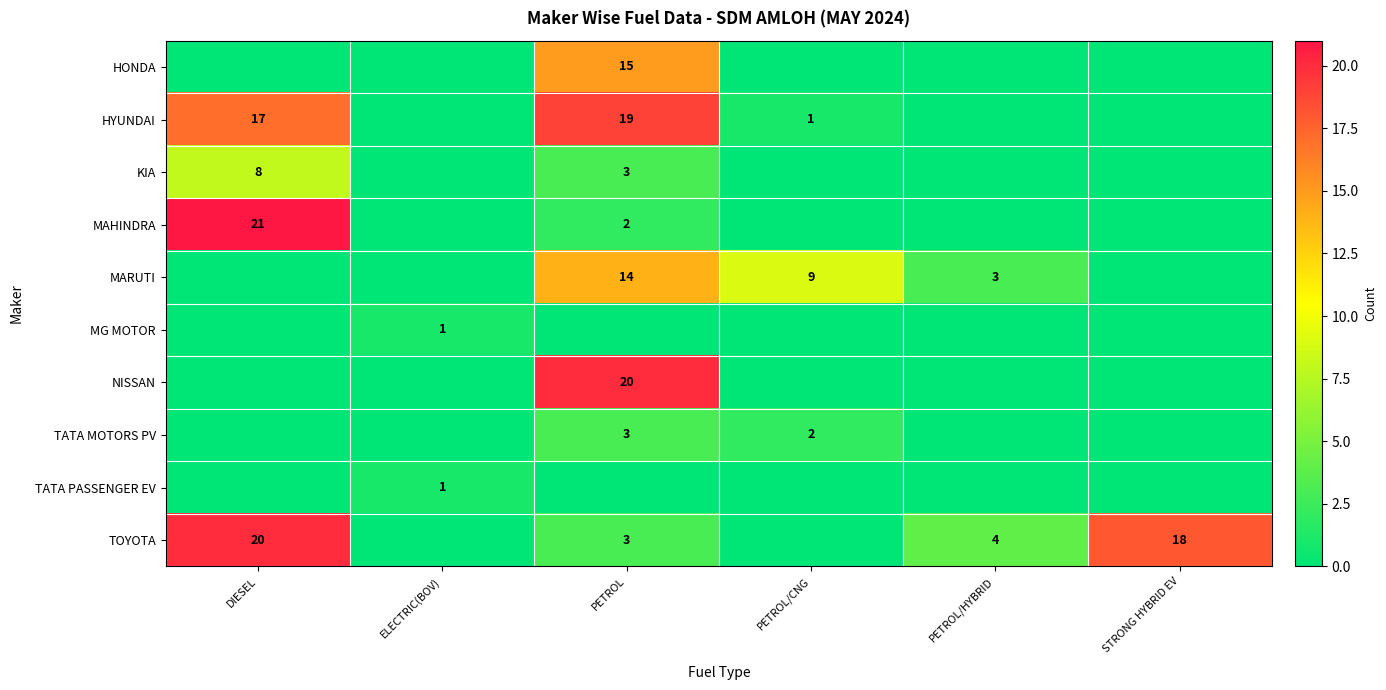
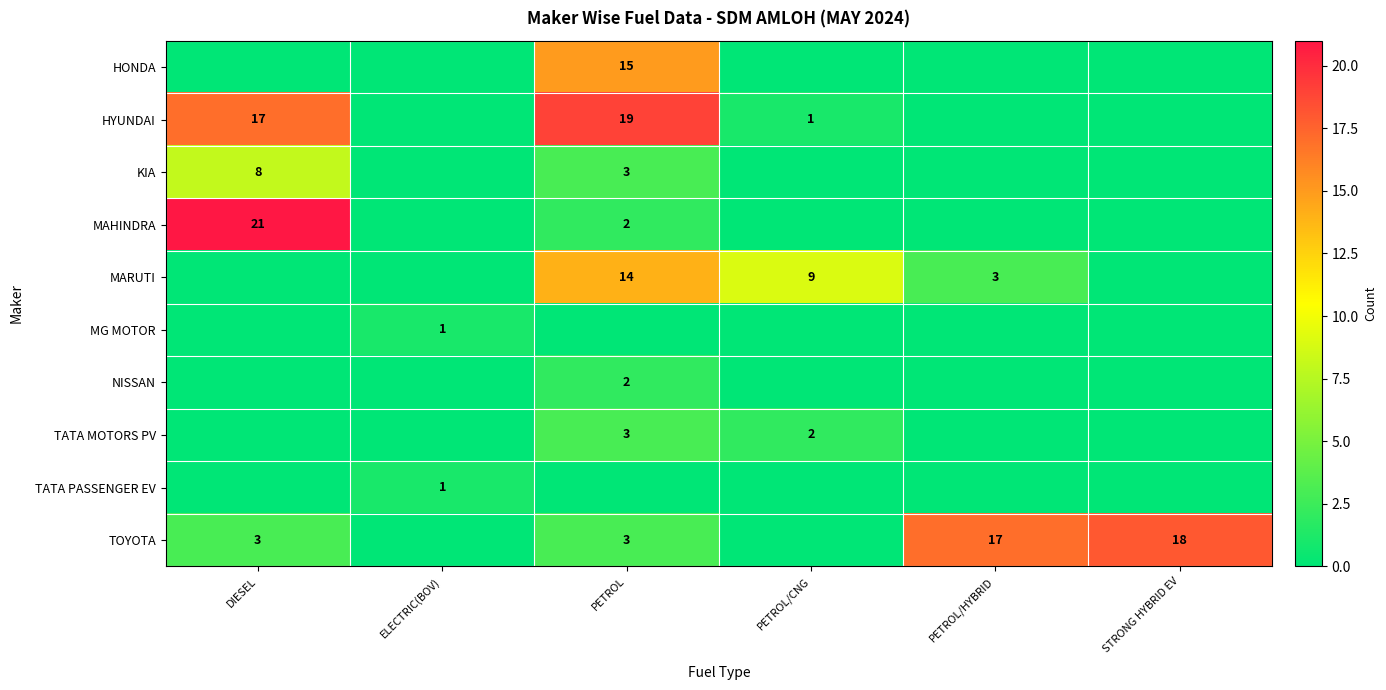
  {
    "HONDA": {
      "PETROL": 15
    },
    "HYUNDAI": {
      "DIESEL": 17,
      "PETROL": 19,
      "PETROL/CNG": 1
    },
    "KIA": {
      "DIESEL": 8,
      "PETROL": 3
    },
    "MAHINDRA": {
      "DIESEL": 21,
      "PETROL": 2
    },
    "MARUTI": {
      "PETROL": 14,
      "PETROL/CNG": 9,
      "PETROL/HYBRID": 3
    },
    "MG MOTOR": {
      "ELECTRIC(BOV)": 1
    },
    "NISSAN": {
-     "PETROL": 20
+     "PETROL": 2
    },
    "TATA MOTORS PV": {
      "PETROL": 3,
      "PETROL/CNG": 2
    },
    "TATA PASSENGER EV": {
      "ELECTRIC(BOV)": 1
    },
    "TOYOTA": {
-     "DIESEL": 20,
+     "DIESEL": 3,
      "PETROL": 3,
-     "PETROL/HYBRID": 4,
+     "PETROL/HYBRID": 17,
      "STRONG HYBRID EV": 18
    }
  }
